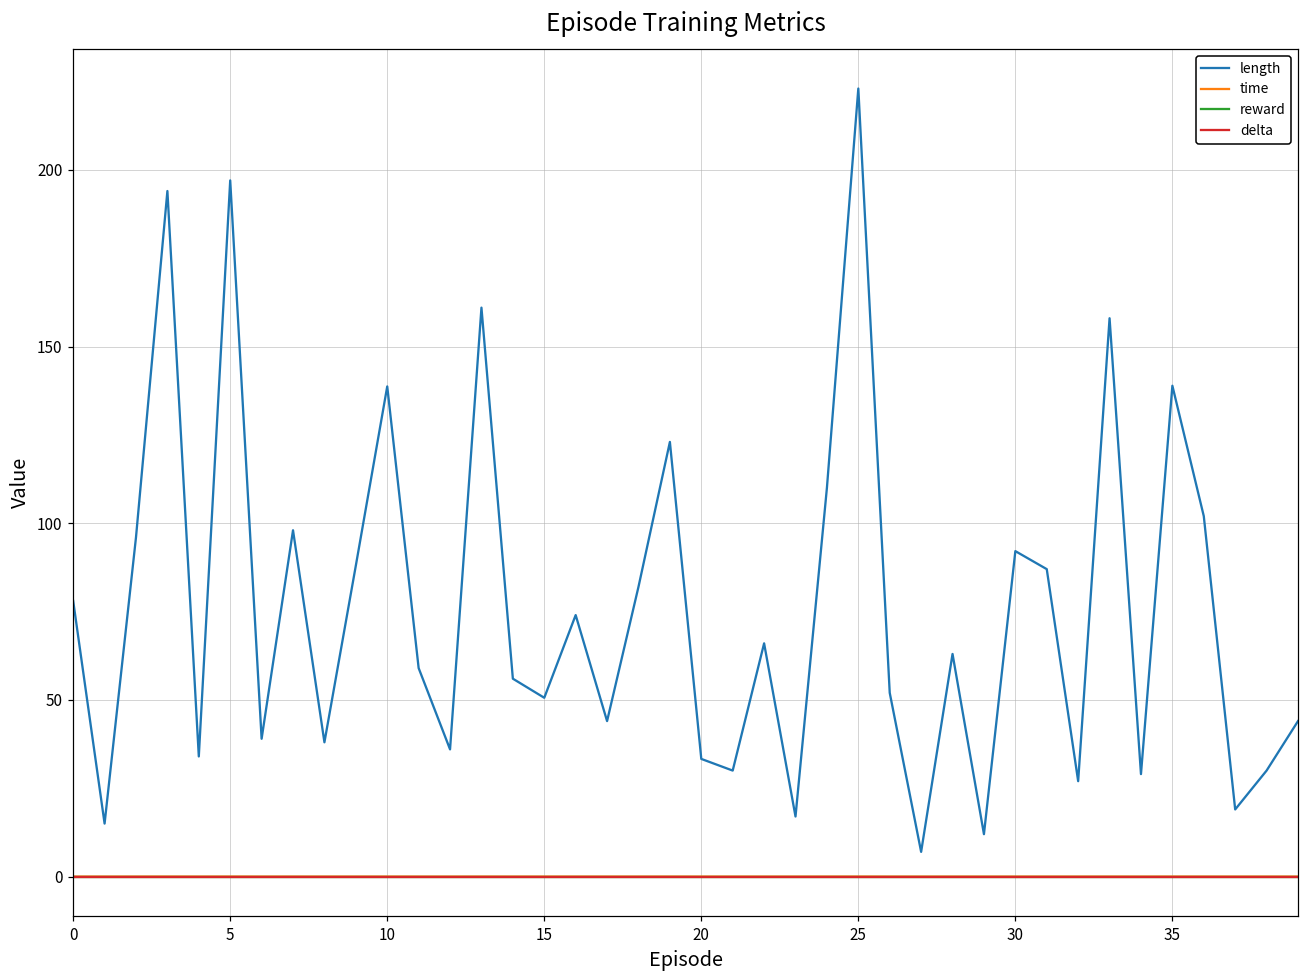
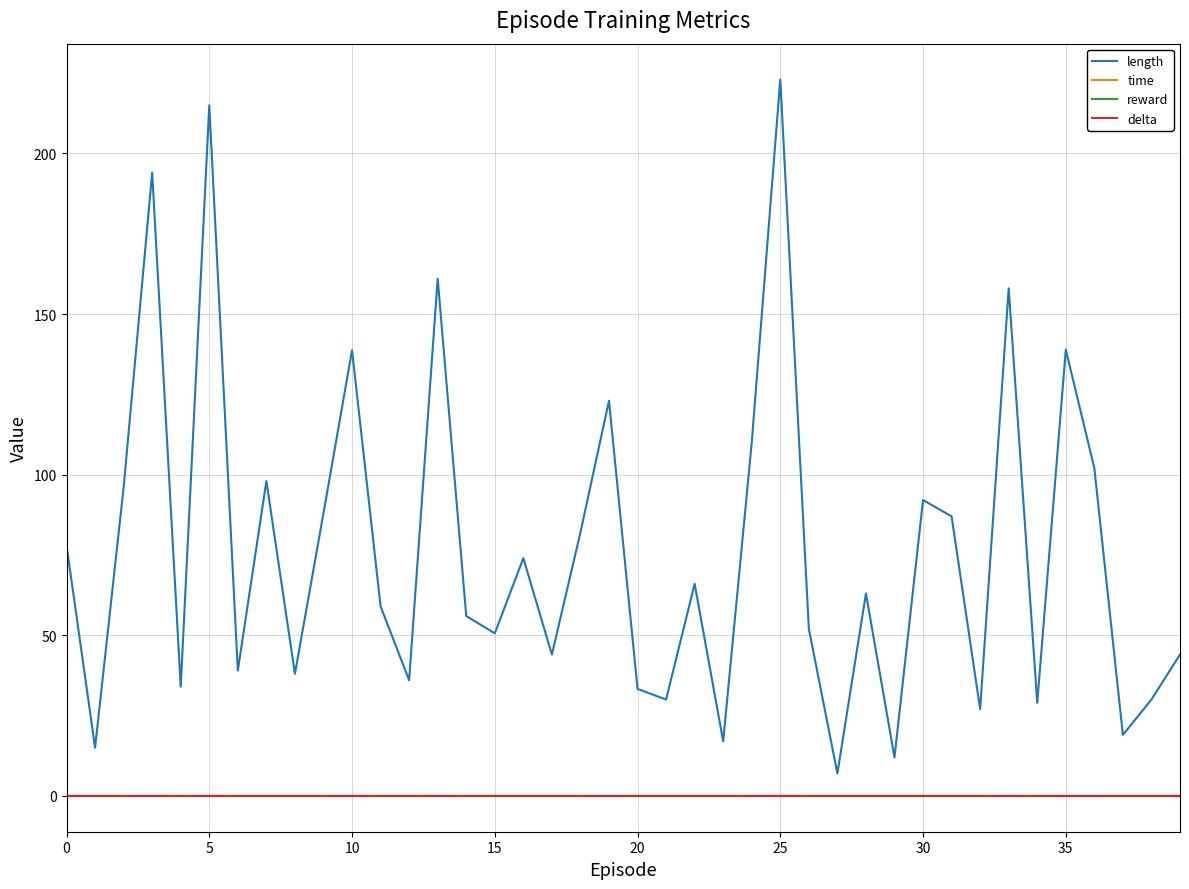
  {
    "length": {
      "0": 78,
-     "5": 197,
+     "5": 215,
      "10": 139,
      "15": 51,
      "20": 33,
      "25": 223,
      "30": 92,
      "35": 139
    },
    "delta": {
      "0": 0,
      "5": 0,
      "10": 0,
      "15": 0,
      "20": 0,
      "25": 0,
      "30": 0,
      "35": 0
    }
  }
